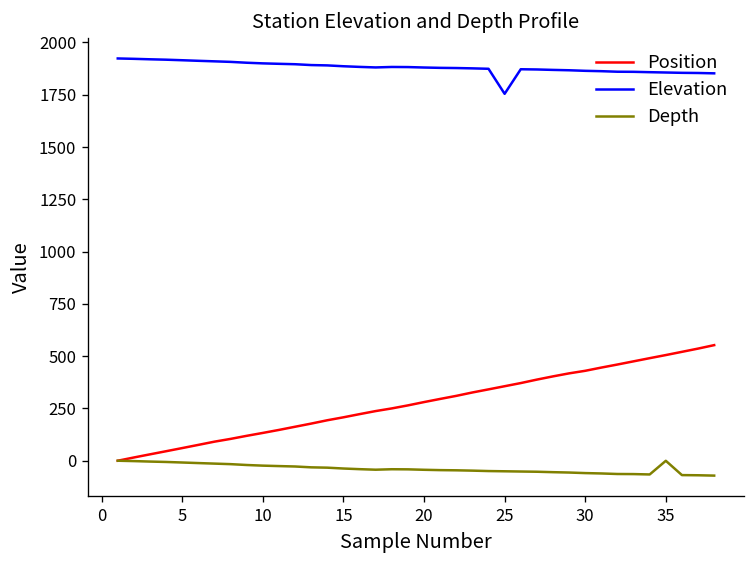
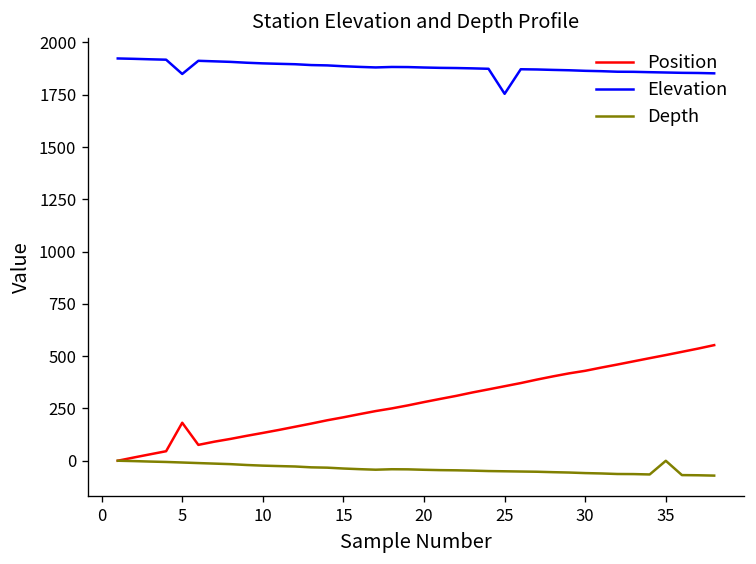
  {
    "Position": {
-     "5": 60,
+     "5": 180,
      "10": 130,
      "15": 210,
      "20": 280,
      "25": 360,
      "30": 430,
      "35": 510
    },
    "Elevation": {
-     "5": 1920,
+     "5": 1850,
      "10": 1900,
      "15": 1890,
      "20": 1880,
      "25": 1750,
      "30": 1860,
      "35": 1860
    },
    "Depth": {
      "5": -10,
      "10": -20,
      "15": -40,
      "20": -40,
      "25": -50,
      "30": -60,
      "35": 0
    }
  }
